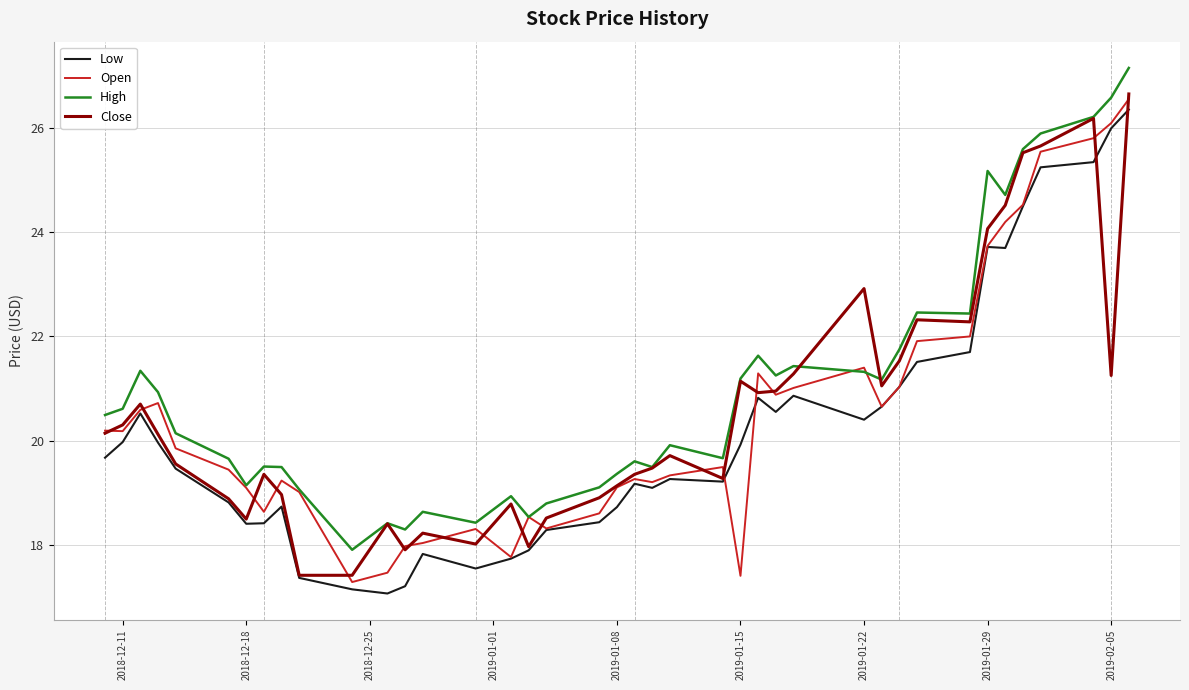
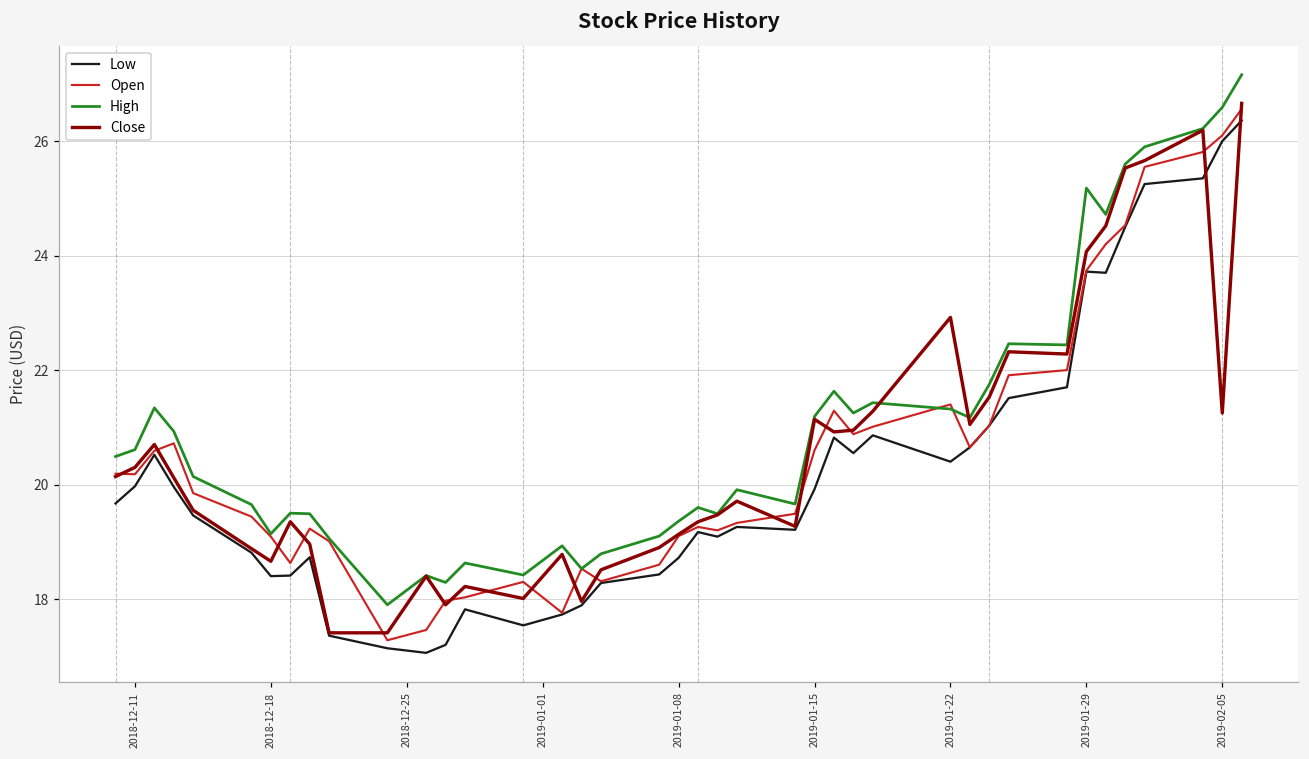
  {
    "Low": {
      "2018-12-11": 20.0,
      "2018-12-18": 18.4,
      "2019-01-08": 18.7,
      "2019-01-15": 19.9,
      "2019-01-22": 20.4,
      "2019-02-05": 26.0
    },
    "Open": {
      "2018-12-11": 20.2,
      "2018-12-18": 19.1,
-     "2019-01-15": 17.4,
+     "2019-01-15": 20.6,
      "2019-01-22": 21.4,
      "2019-02-05": 26.1
    },
    "High": {
      "2018-12-11": 20.6,
      "2018-12-18": 19.1,
      "2019-01-08": 19.4,
      "2019-01-15": 21.2,
      "2019-01-22": 21.3,
      "2019-01-29": 25.2,
      "2019-02-05": 26.6
    },
    "Close": {
      "2018-12-11": 20.3,
-     "2018-12-18": 18.5,
+     "2018-12-18": 18.7,
      "2019-01-15": 21.1,
      "2019-01-22": 22.9,
      "2019-01-29": 24.1,
      "2019-02-05": 21.3
    }
  }
